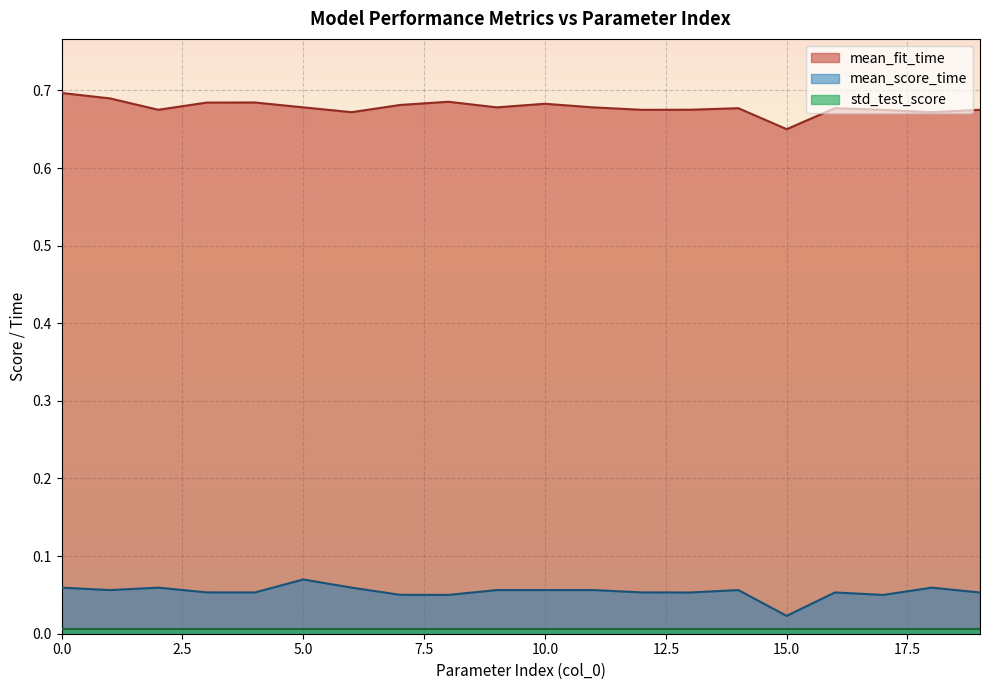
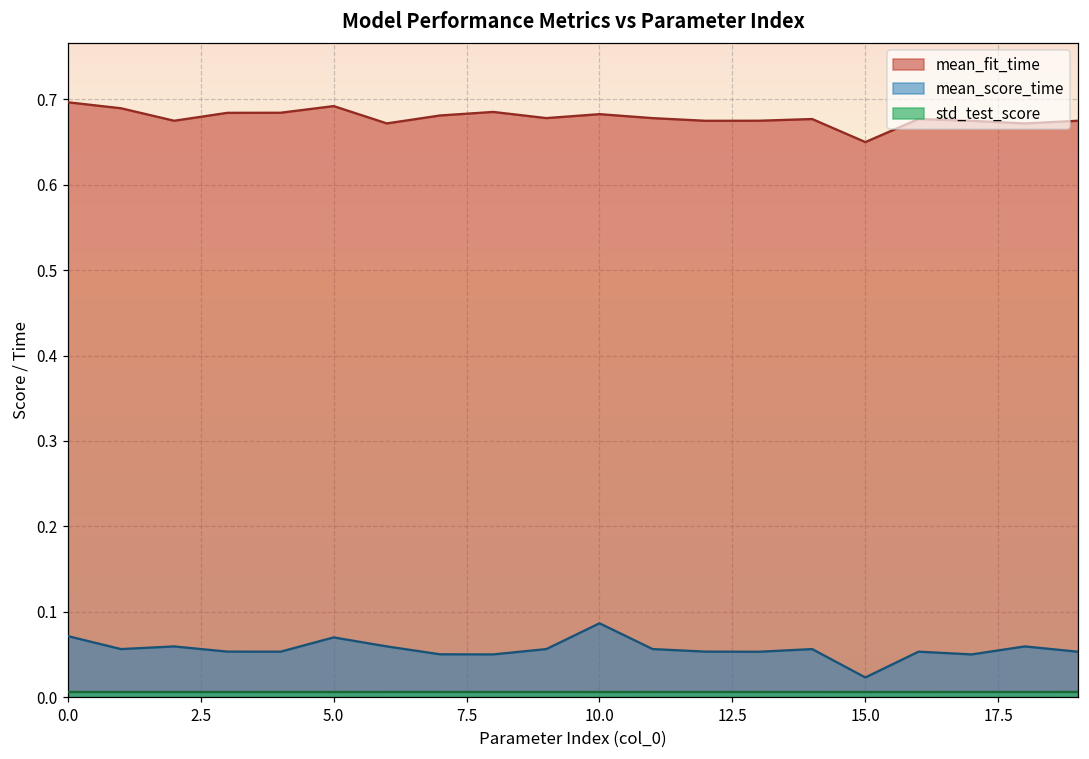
  {
    "mean_fit_time": {
      "0.0": 0.70,
-     "5.0": 0.68,
+     "5.0": 0.69,
      "10.0": 0.68,
      "15.0": 0.65
    },
    "mean_score_time": {
-     "0.0": 0.06,
+     "0.0": 0.07,
      "5.0": 0.07,
-     "10.0": 0.06,
+     "10.0": 0.09,
      "15.0": 0.02
    },
    "std_test_score": {
      "0.0": 0.01,
      "5.0": 0.01,
      "10.0": 0.01,
      "15.0": 0.01
    }
  }
